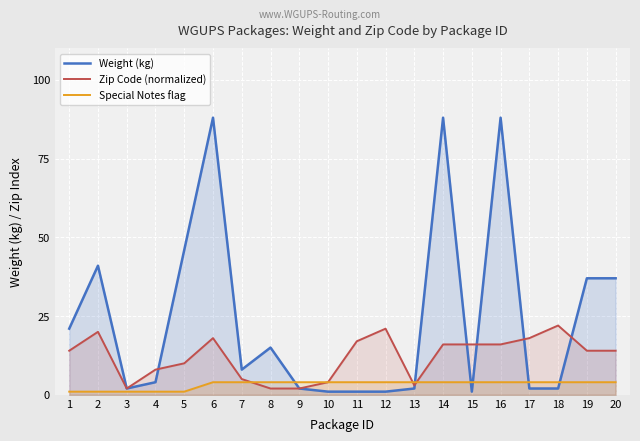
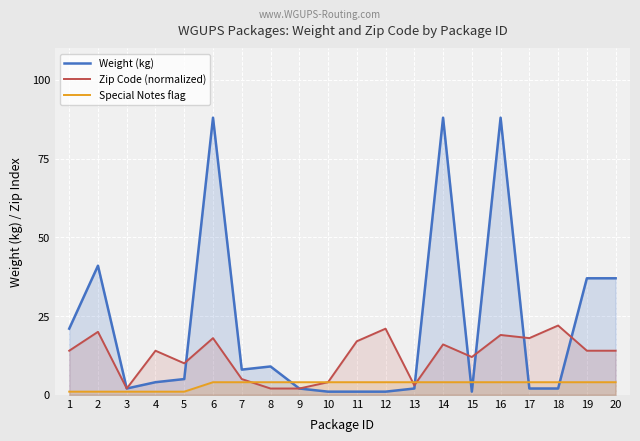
  {
    "Weight (kg)": {
      "1": 21,
      "2": 41,
      "4": 4,
-     "5": 46,
+     "5": 5,
      "6": 88,
      "7": 8,
-     "8": 15,
+     "8": 9,
      "10": 1,
      "11": 1,
      "12": 1,
      "13": 2,
      "14": 88,
      "15": 1,
      "16": 88,
      "17": 2,
      "18": 2,
      "19": 37,
      "20": 37
    },
    "Zip Code (normalized)": {
      "1": 14,
      "2": 20,
-     "4": 8,
+     "4": 14,
      "5": 10,
      "6": 18,
      "7": 5,
      "8": 2,
      "11": 17,
      "12": 21,
      "13": 3,
      "14": 16,
-     "15": 16,
-     "16": 16,
+     "15": 12,
+     "16": 19,
      "17": 18,
      "18": 22,
      "19": 14,
      "20": 14
    },
    "Special Notes flag": {
      "1": 1,
      "2": 1,
      "3": 1,
      "4": 1,
      "5": 1,
      "6": 4,
      "7": 4,
      "8": 4,
      "9": 4,
      "11": 4,
      "12": 4,
      "13": 4,
      "14": 4,
      "15": 4,
      "16": 4,
      "17": 4,
      "18": 4,
      "19": 4,
      "20": 4
    }
  }
